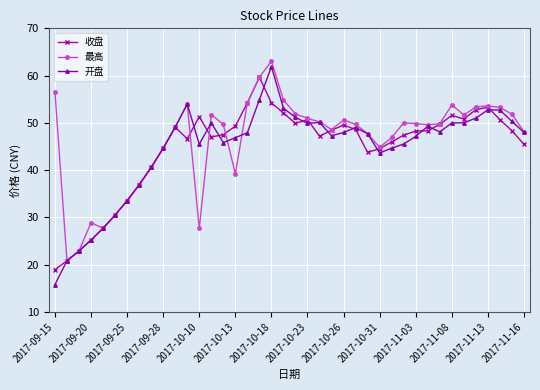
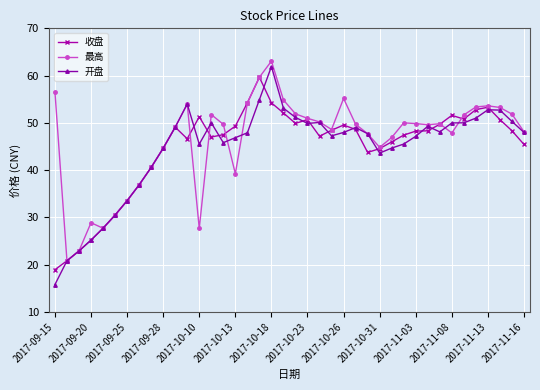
  {
    "最高": {
      "2017-09-15": 57,
      "2017-09-20": 29,
      "2017-10-10": 28,
      "2017-10-13": 39,
      "2017-10-18": 63,
-     "2017-10-26": 51,
+     "2017-10-26": 55,
      "2017-11-03": 50,
-     "2017-11-08": 54
+     "2017-11-08": 48
    }
  }
